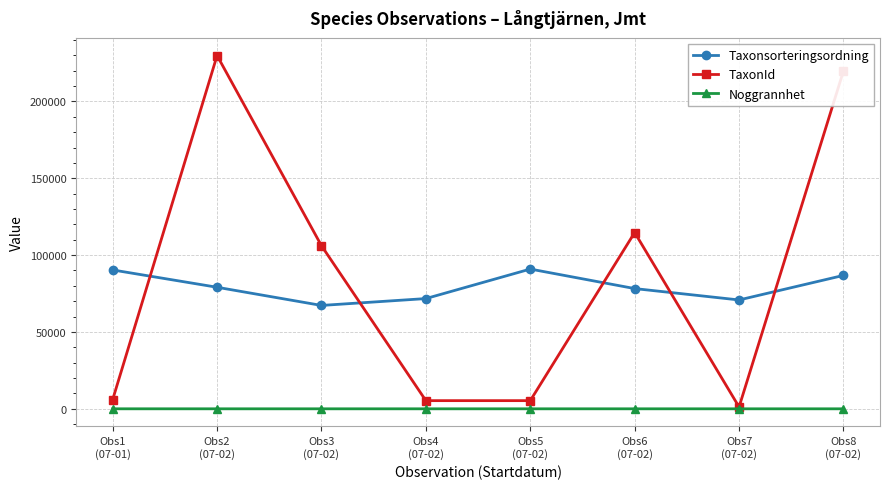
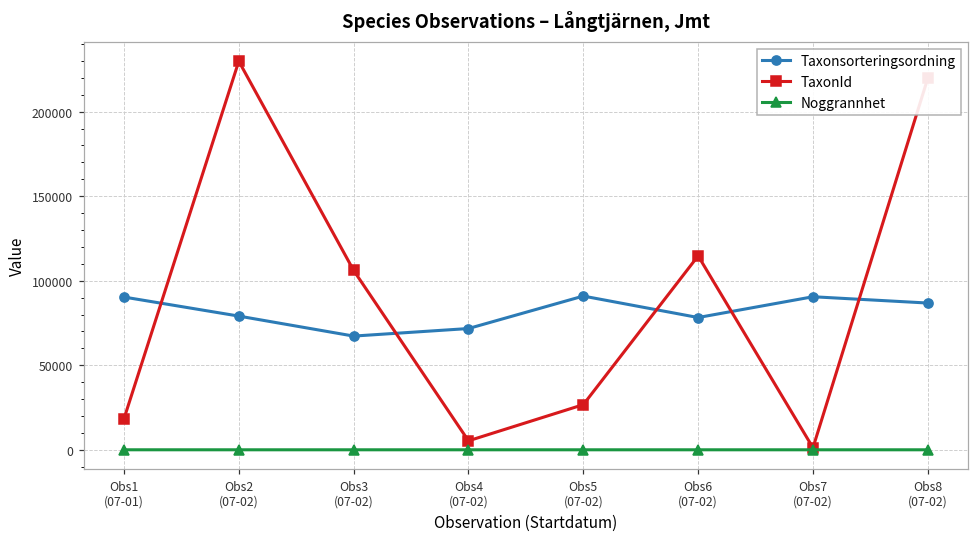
  {
    "Taxonsorteringsordning": {
      "Obs1 (07-01)": 90000,
      "Obs2 (07-02)": 79000,
      "Obs3 (07-02)": 67000,
      "Obs4 (07-02)": 72000,
      "Obs5 (07-02)": 91000,
      "Obs6 (07-02)": 78000,
-     "Obs7 (07-02)": 71000,
+     "Obs7 (07-02)": 91000,
      "Obs8 (07-02)": 87000
    },
    "TaxonId": {
-     "Obs1 (07-01)": 6000,
+     "Obs1 (07-01)": 18000,
      "Obs2 (07-02)": 230000,
      "Obs3 (07-02)": 106000,
      "Obs4 (07-02)": 5000,
-     "Obs5 (07-02)": 5000,
+     "Obs5 (07-02)": 27000,
      "Obs6 (07-02)": 115000
    },
    "Noggrannhet": {
      "Obs1 (07-01)": 0,
      "Obs2 (07-02)": 0,
      "Obs3 (07-02)": 0,
      "Obs4 (07-02)": 0,
      "Obs5 (07-02)": 0,
      "Obs6 (07-02)": 0,
      "Obs8 (07-02)": 0
    }
  }
